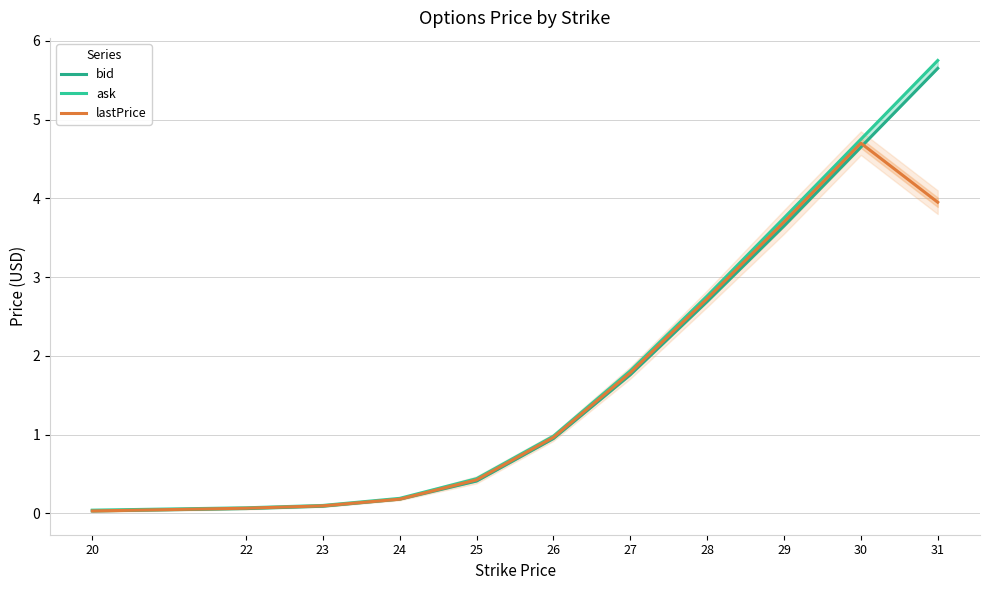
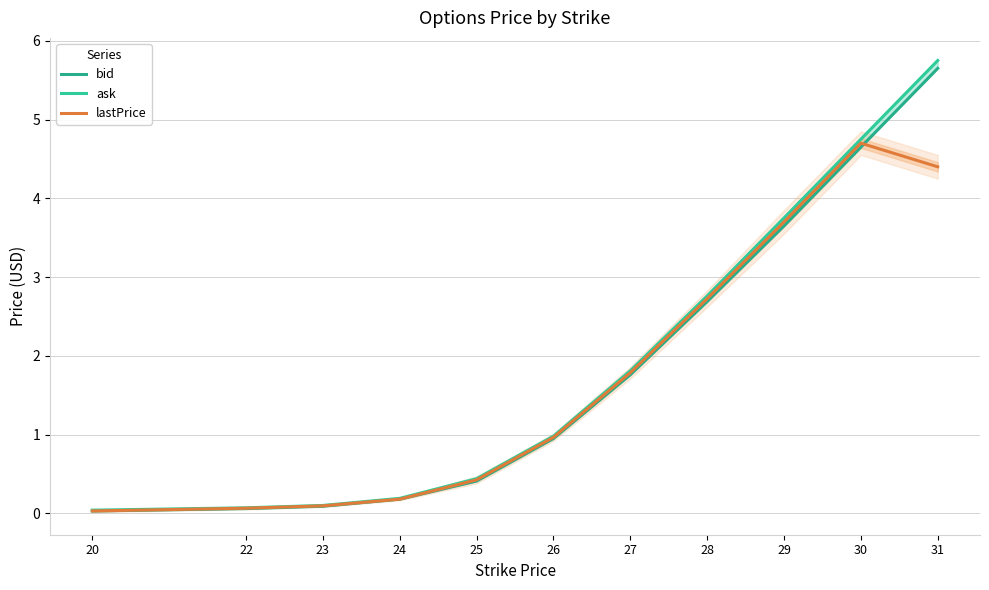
  {
    "lastPrice": {
      "28": 2.7,
      "29": 3.7,
      "30": 4.7,
-     "31": 4.0
+     "31": 4.4
    }
  }
